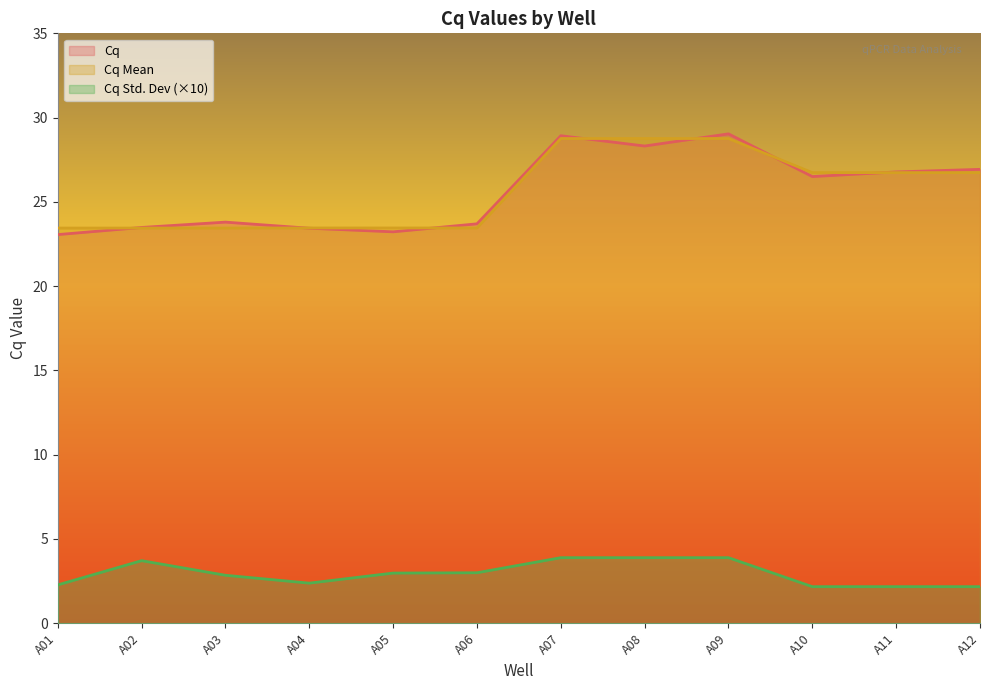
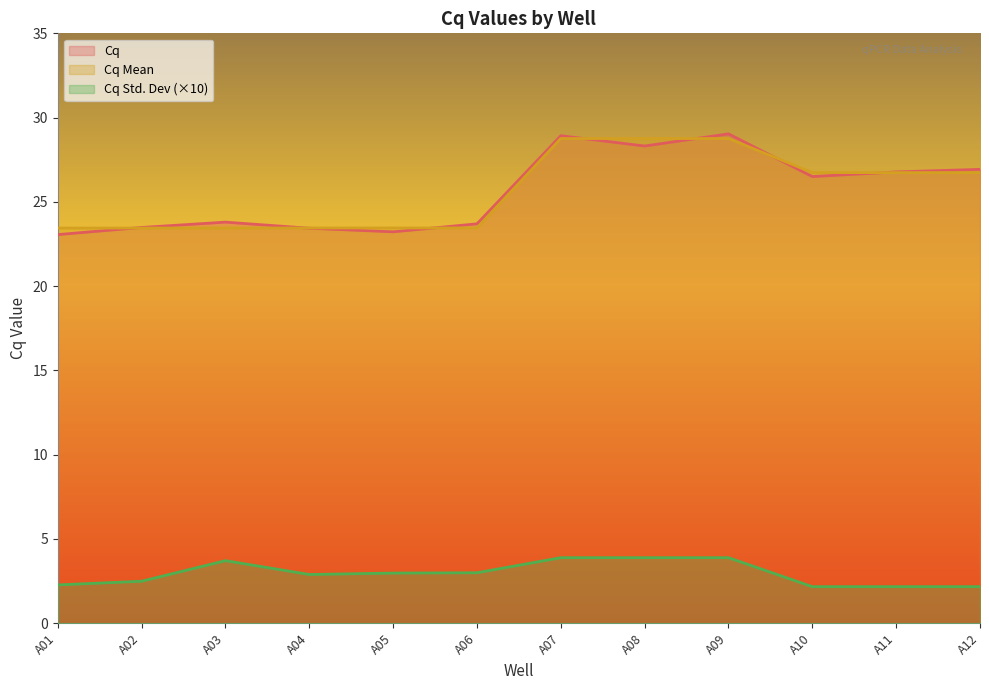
  {
    "Cq Std. Dev (×10)": {
      "A01": 2.3,
-     "A02": 3.7,
-     "A03": 2.8,
-     "A04": 2.4,
+     "A02": 2.5,
+     "A03": 3.7,
+     "A04": 2.9,
      "A05": 3.0,
      "A06": 3.0,
      "A07": 3.9,
      "A08": 3.9,
      "A09": 3.9,
      "A10": 2.2,
      "A11": 2.2,
      "A12": 2.2
    }
  }
